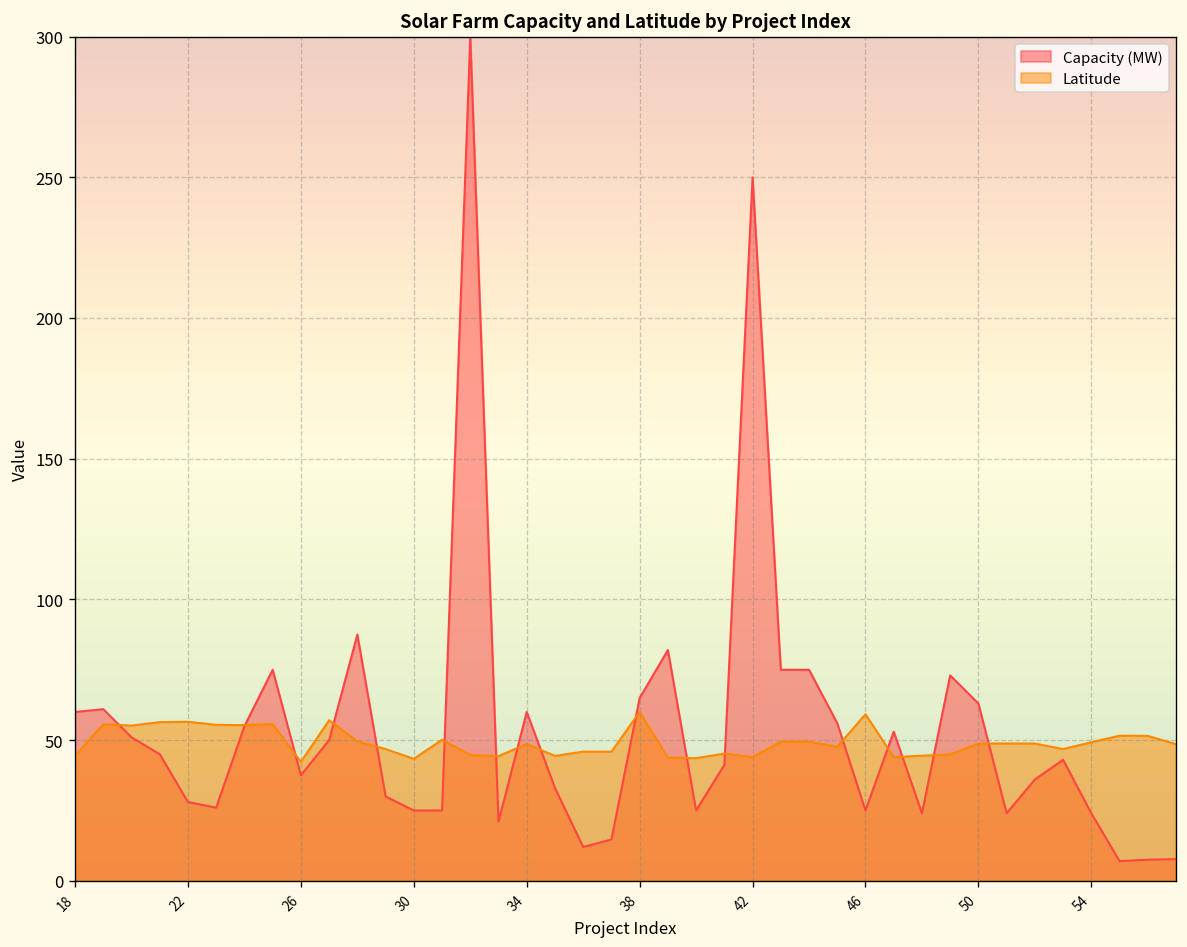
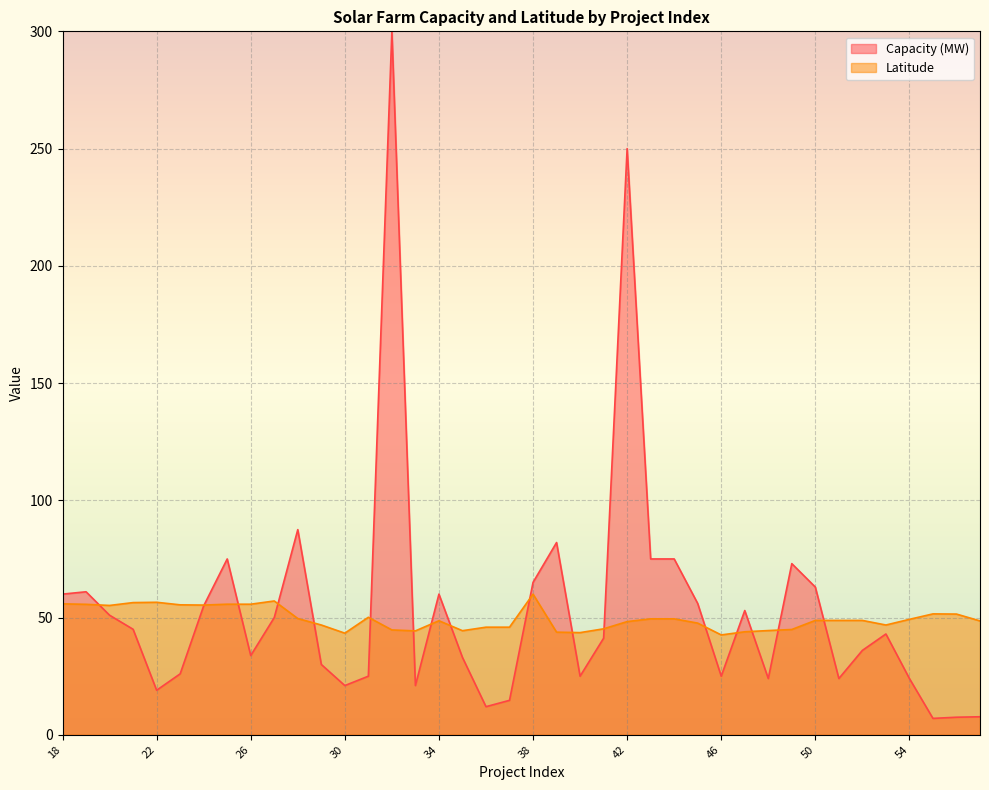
  {
    "Capacity (MW)": {
      "18": 60,
-     "22": 28,
-     "26": 38,
-     "30": 25,
+     "22": 19,
+     "26": 34,
+     "30": 21,
      "34": 60,
      "38": 65,
      "42": 250,
      "46": 25,
      "50": 63,
      "54": 24
    },
    "Latitude": {
-     "18": 44,
+     "18": 56,
      "22": 57,
-     "26": 42,
+     "26": 56,
      "30": 43,
      "34": 49,
      "38": 60,
-     "42": 44,
-     "46": 59,
+     "42": 48,
+     "46": 43,
      "50": 49,
      "54": 49
    }
  }
